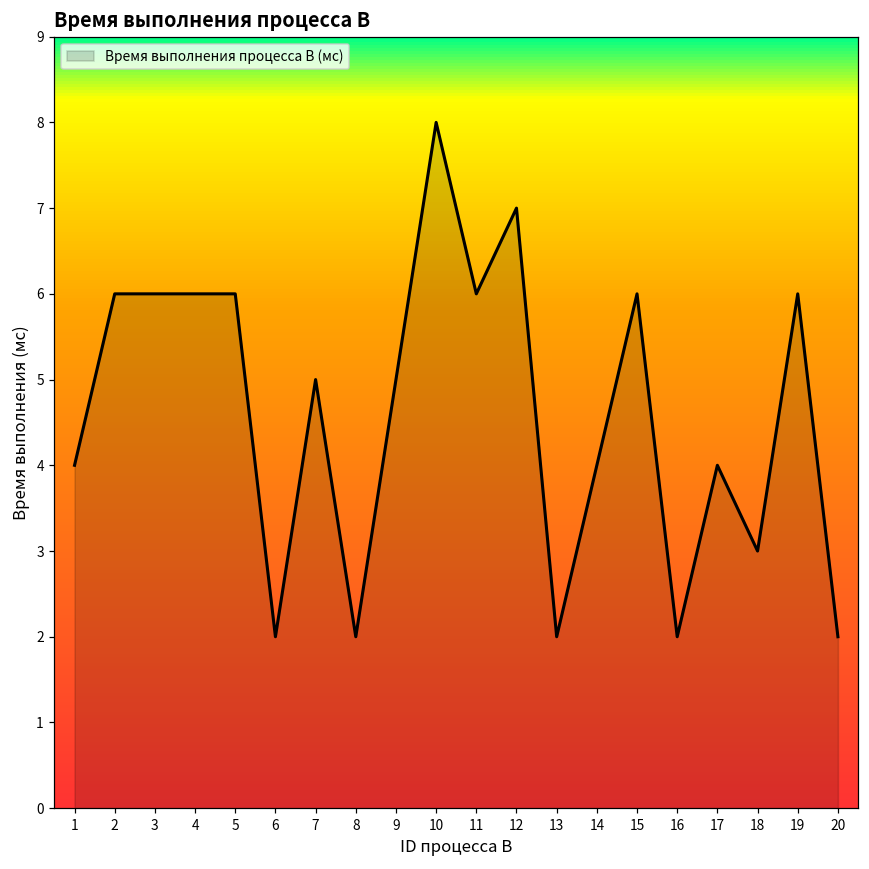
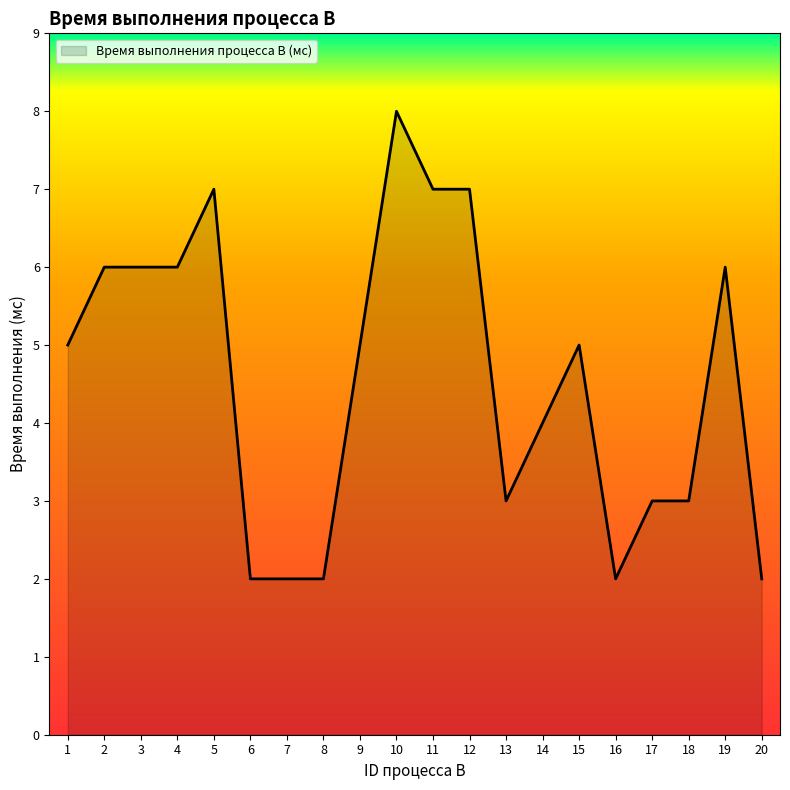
  {
-   "1": 4,
+   "1": 5,
    "2": 6,
    "3": 6,
    "4": 6,
-   "5": 6,
+   "5": 7,
    "6": 2,
-   "7": 5,
+   "7": 2,
    "8": 2,
    "9": 5,
    "10": 8,
-   "11": 6,
+   "11": 7,
    "12": 7,
-   "13": 2,
+   "13": 3,
    "14": 4,
-   "15": 6,
+   "15": 5,
    "16": 2,
-   "17": 4,
+   "17": 3,
    "18": 3,
    "19": 6,
    "20": 2
  }
